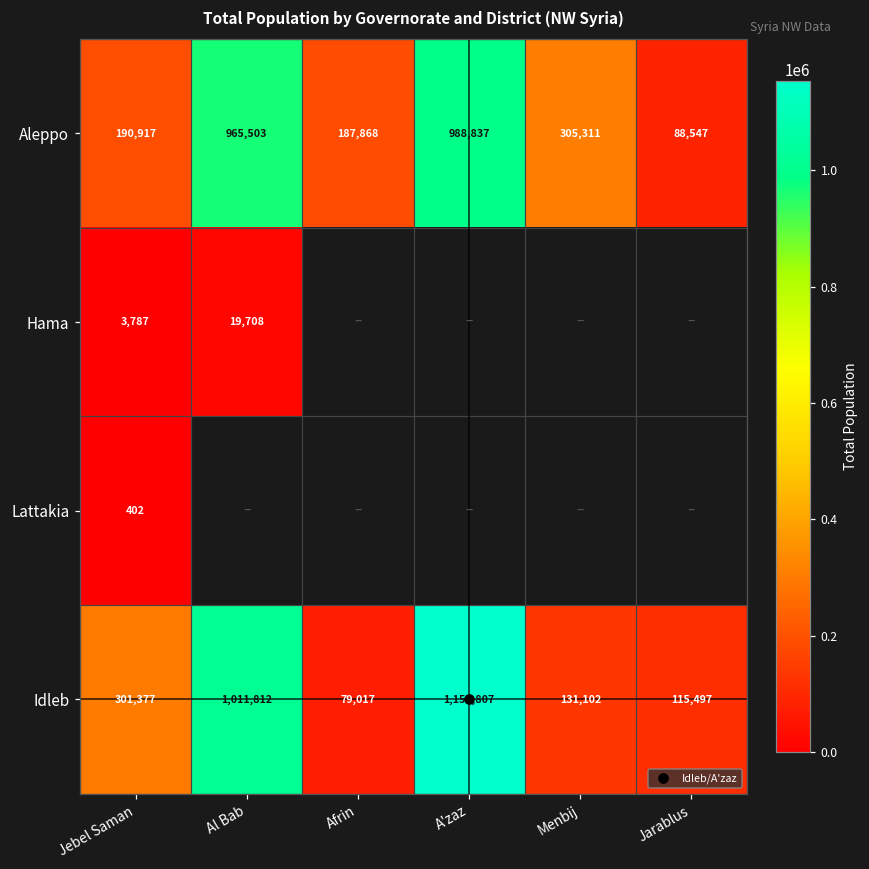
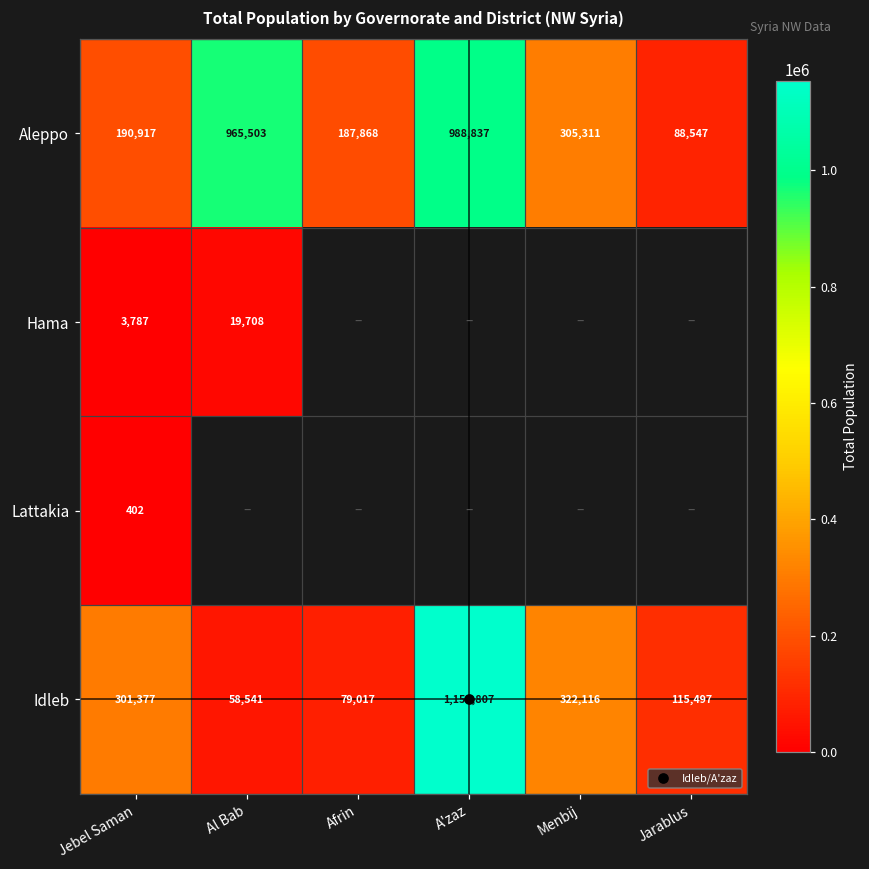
  {
    "Aleppo": {
      "Jebel Saman": "190,917",
      "Al Bab": "965,503",
      "Afrin": "187,868",
      "A'zaz": "988,837",
      "Menbij": "305,311",
      "Jarablus": "88,547"
    },
    "Hama": {
      "Jebel Saman": "3,787",
      "Al Bab": "19,708"
    },
    "Lattakia": {
      "Jebel Saman": "402"
    },
    "Idleb": {
      "Jebel Saman": "301,377",
-     "Al Bab": "1,011,812",
+     "Al Bab": "58,541",
      "Afrin": "79,017",
-     "Menbij": "131,102",
+     "Menbij": "322,116",
      "Jarablus": "115,497"
    }
  }
